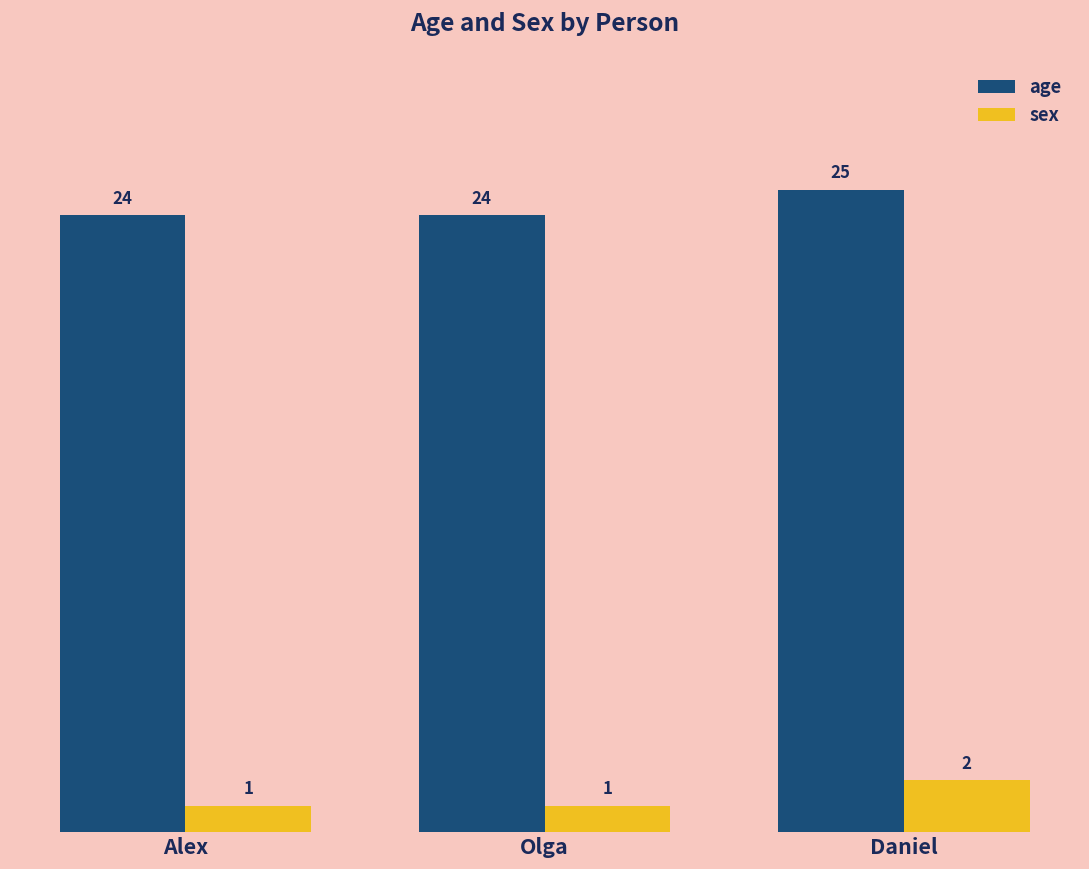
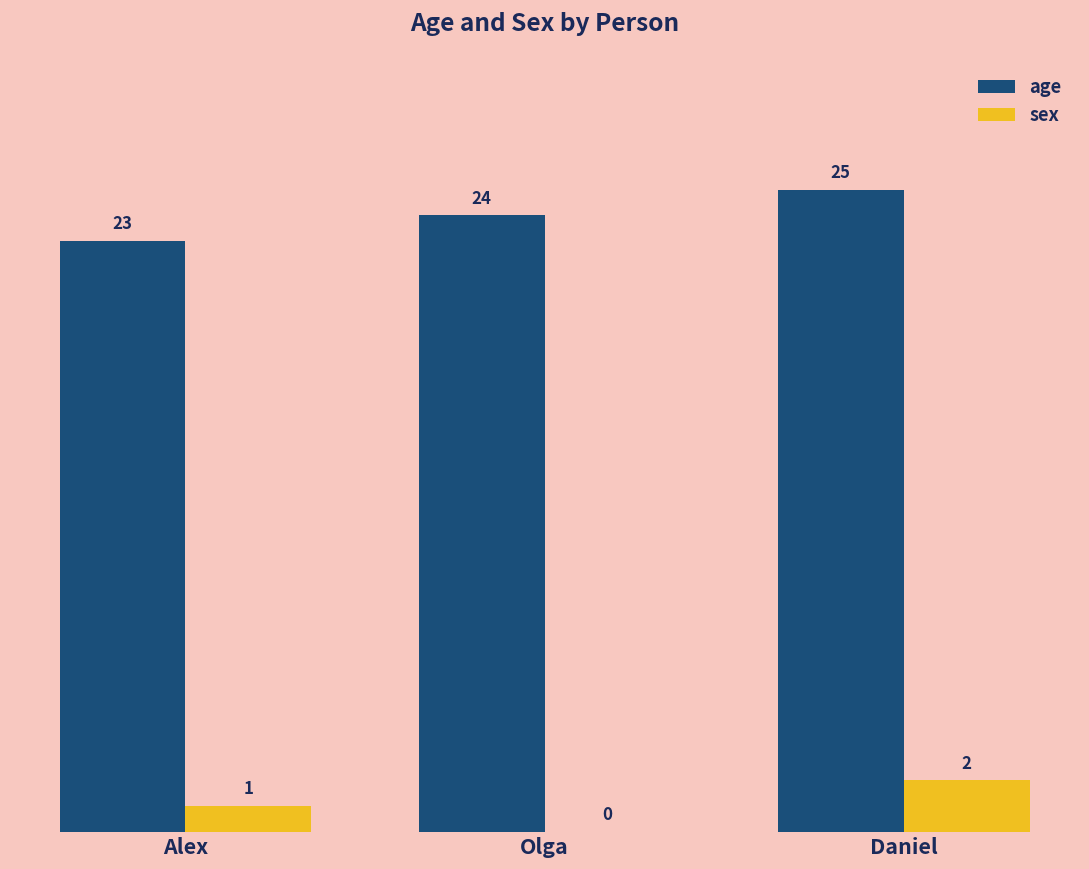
  {
    "age": {
-     "Alex": 24,
+     "Alex": 23,
      "Olga": 24,
      "Daniel": 25
    },
    "sex": {
      "Alex": 1,
-     "Olga": 1,
+     "Olga": 0,
      "Daniel": 2
    }
  }
